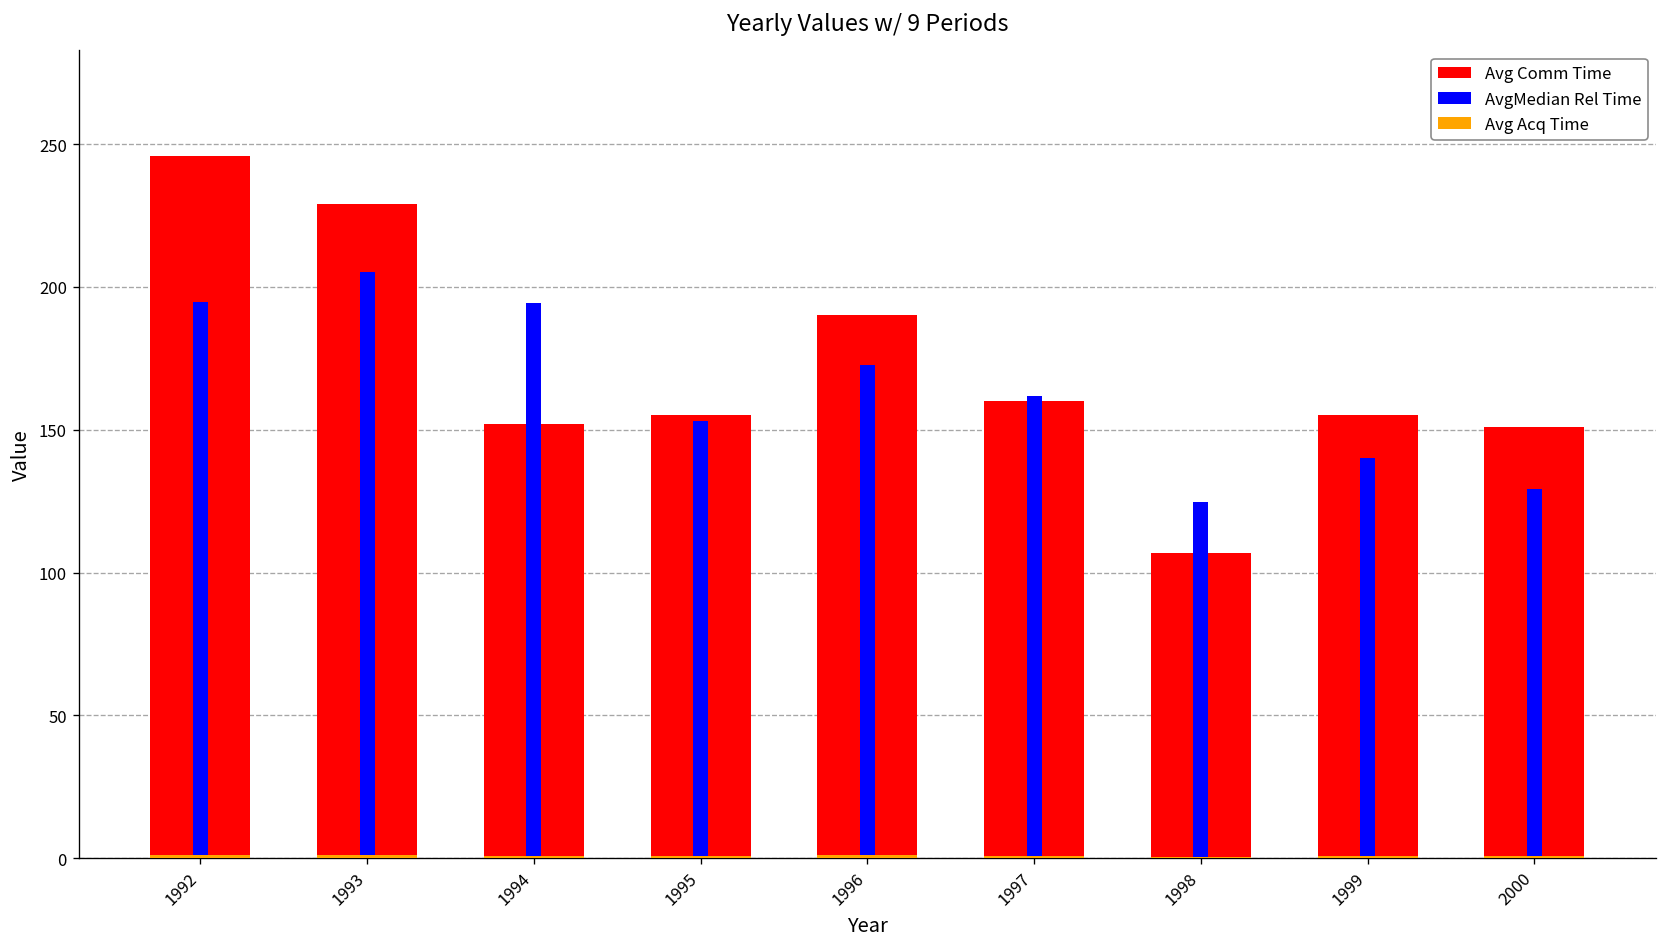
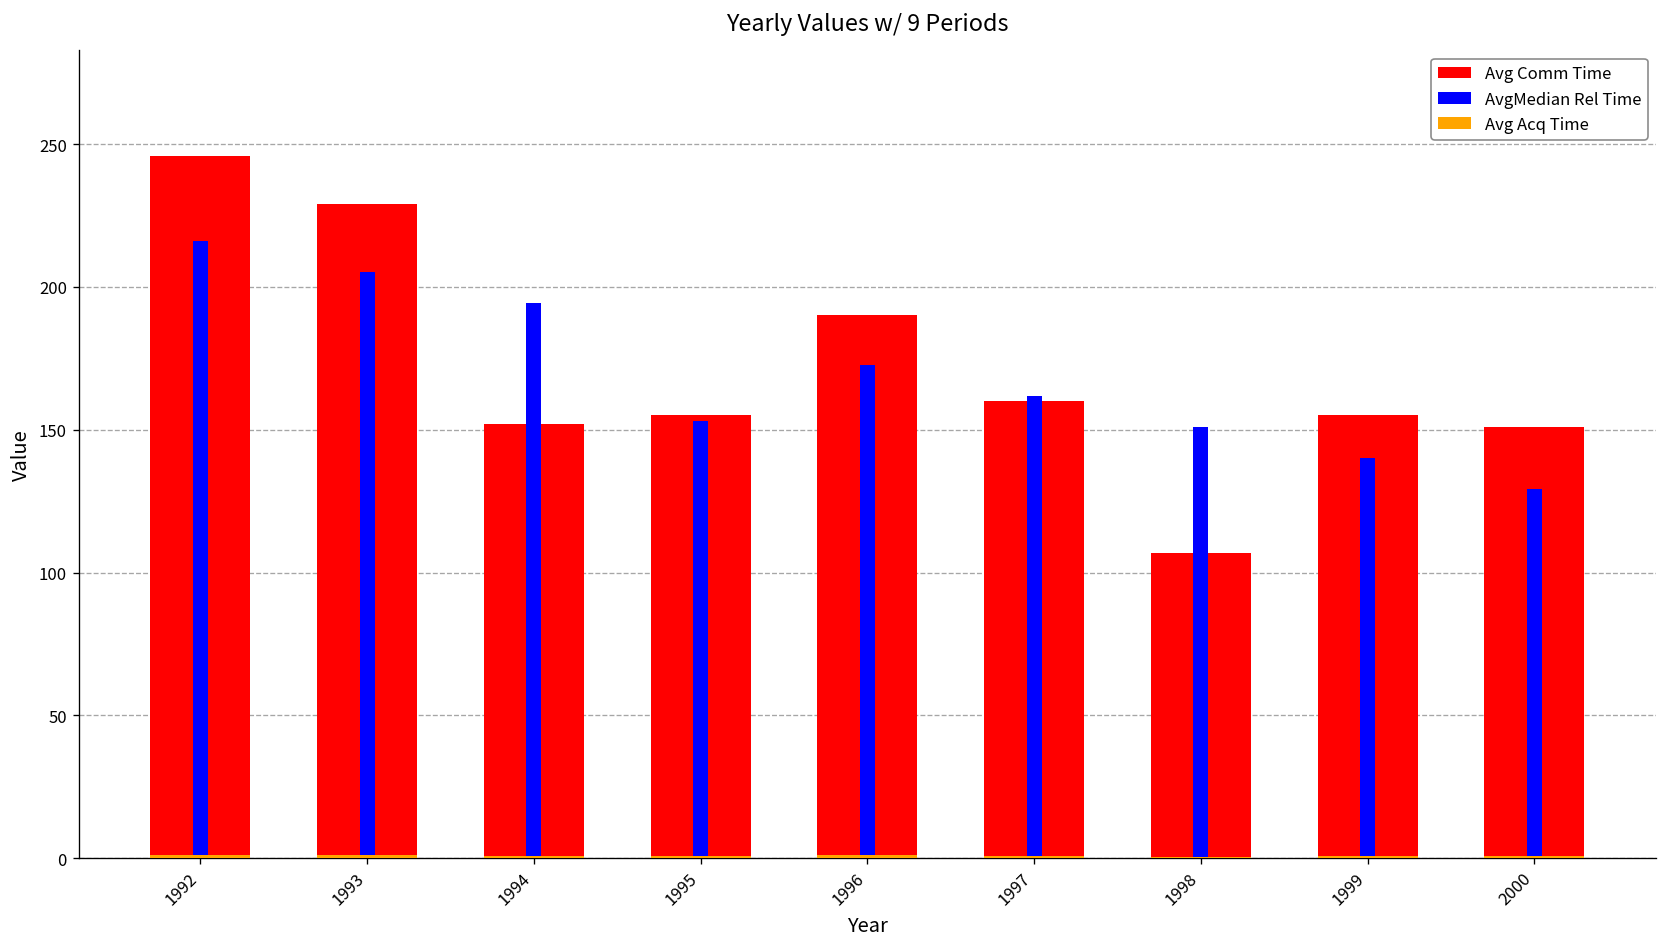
  {
    "Avg Comm Time": {
      "1992": 246,
      "1993": 229,
      "1995": 155,
      "1996": 190,
      "1999": 155,
      "2000": 151
    },
    "AvgMedian Rel Time": {
-     "1992": 195,
+     "1992": 216,
      "1994": 194,
      "1997": 162,
-     "1998": 125
+     "1998": 151
    }
  }
